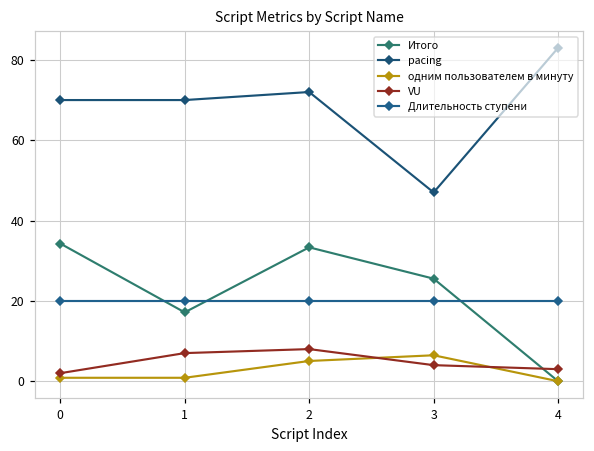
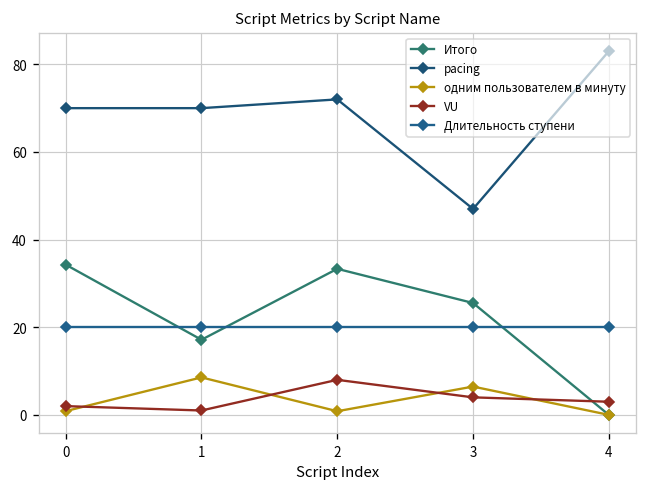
  {
    "одним пользователем в минуту": {
      "0": 1,
-     "1": 1,
-     "2": 5,
+     "1": 9,
+     "2": 1,
      "3": 6
    },
    "VU": {
      "0": 2,
-     "1": 7,
+     "1": 1,
      "2": 8,
      "3": 4,
      "4": 3
    }
  }
